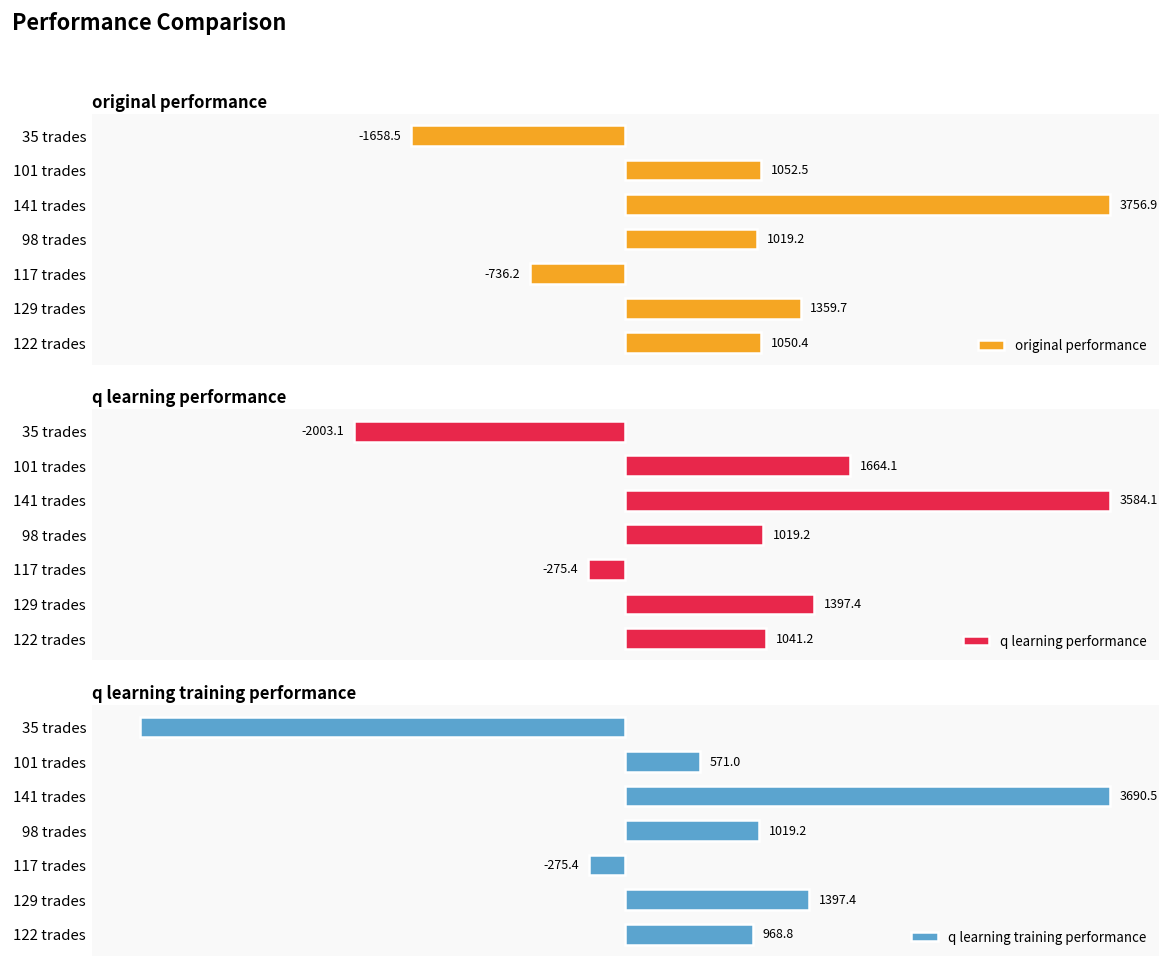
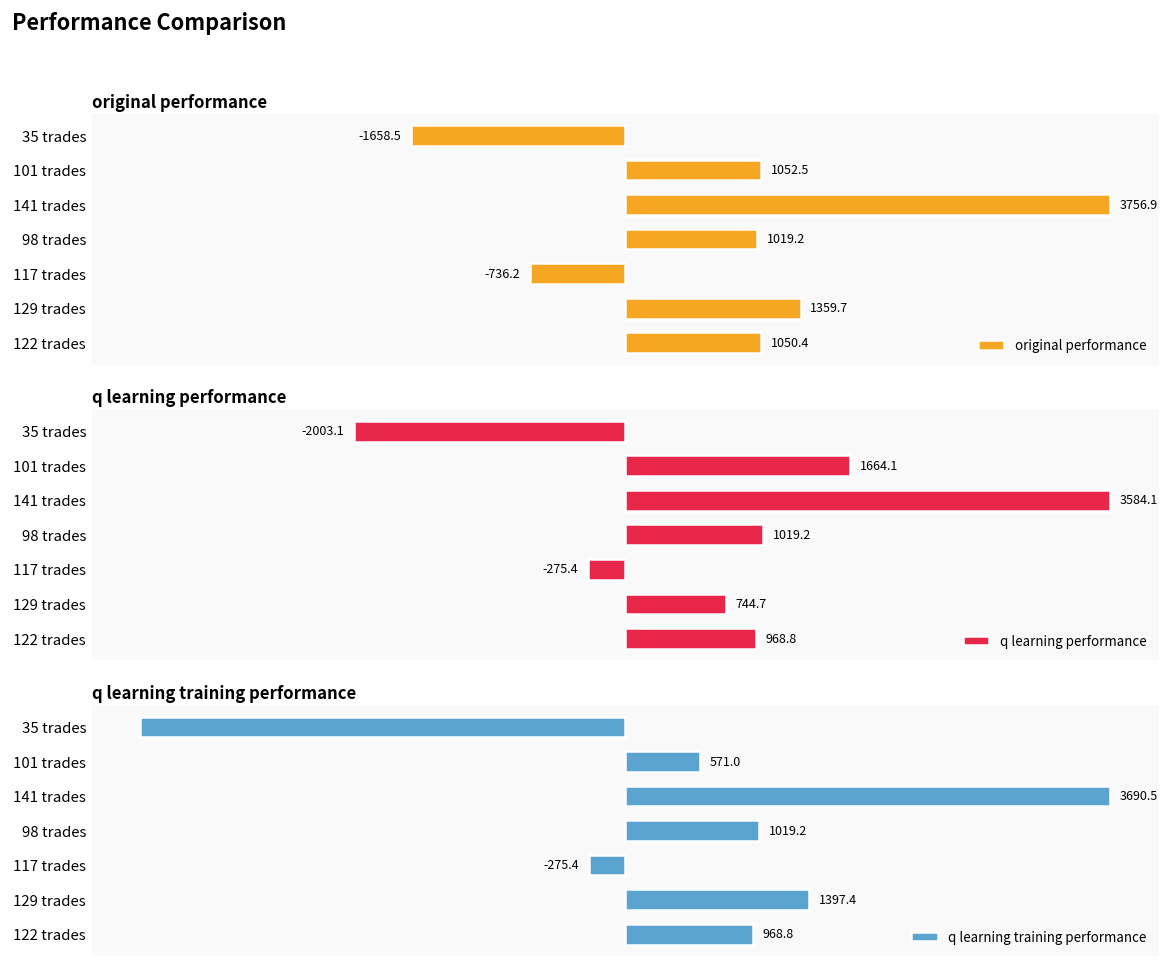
  {
    "q learning performance": {
-     "129 trades": 1397.4,
-     "122 trades": 1041.2
+     "129 trades": 744.7,
+     "122 trades": 968.8
    }
  }
